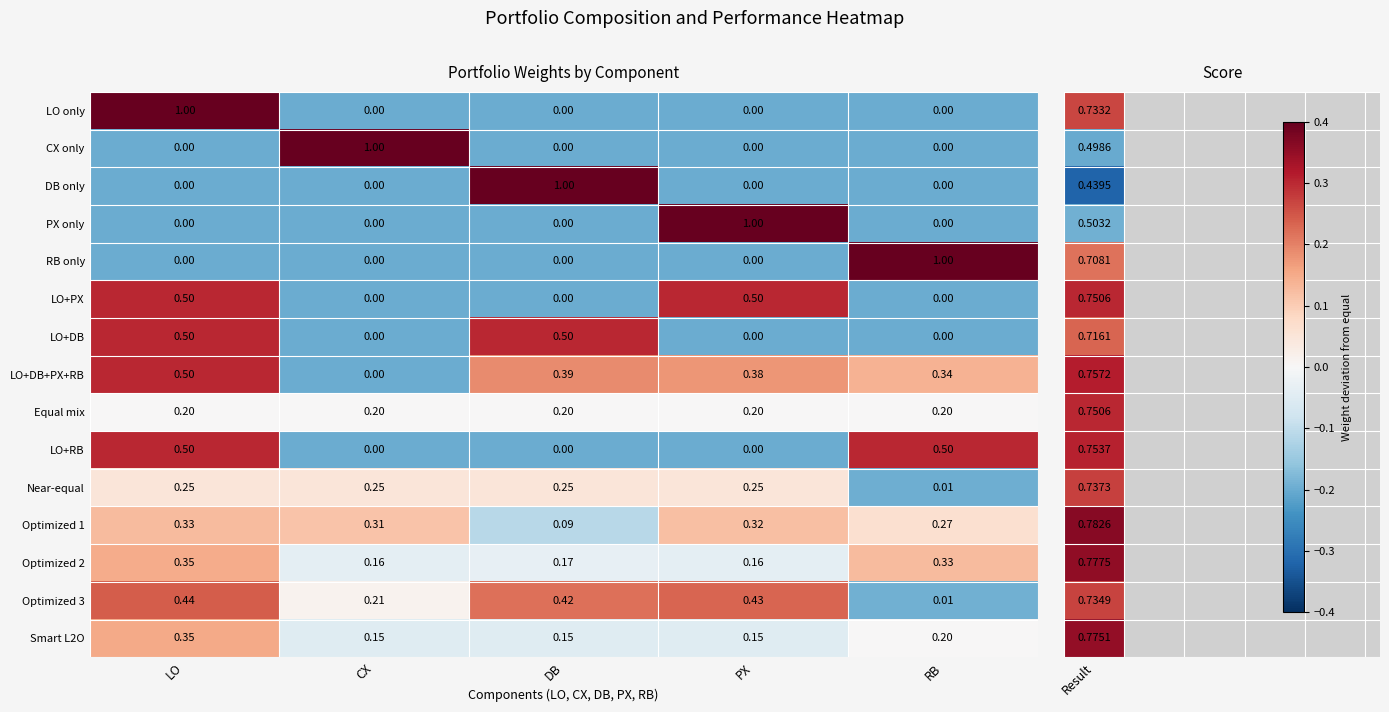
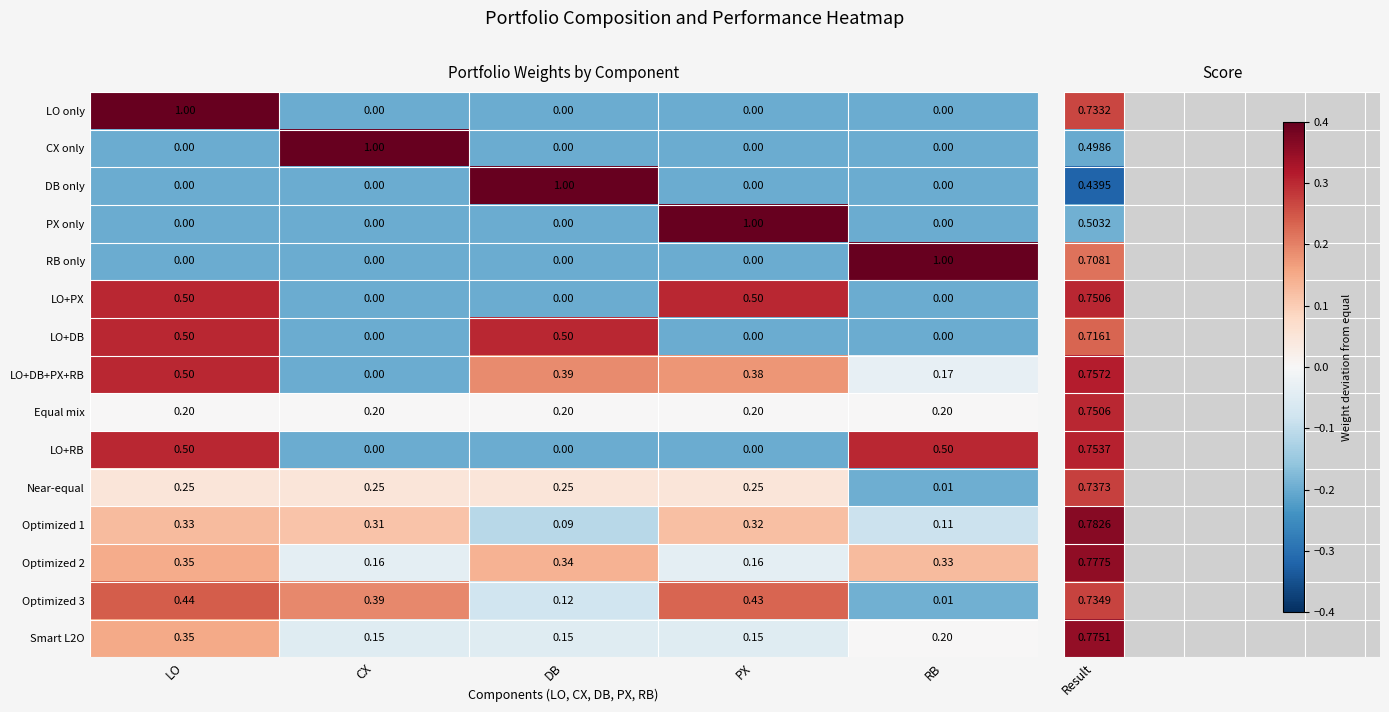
  {
    "Portfolio Weights by Component": {
      "LO only": {
        "LO": 1.00,
        "CX": 0.00,
        "DB": 0.00,
        "PX": 0.00,
        "RB": 0.00
      },
      "CX only": {
        "LO": 0.00,
        "CX": 1.00,
        "DB": 0.00,
        "PX": 0.00,
        "RB": 0.00
      },
      "DB only": {
        "LO": 0.00,
        "CX": 0.00,
        "DB": 1.00,
        "PX": 0.00,
        "RB": 0.00
      },
      "PX only": {
        "LO": 0.00,
        "CX": 0.00,
        "DB": 0.00,
        "PX": 1.00,
        "RB": 0.00
      },
      "RB only": {
        "LO": 0.00,
        "CX": 0.00,
        "DB": 0.00,
        "PX": 0.00,
        "RB": 1.00
      },
      "LO+PX": {
        "LO": 0.50,
        "CX": 0.00,
        "DB": 0.00,
        "PX": 0.50,
        "RB": 0.00
      },
      "LO+DB": {
        "LO": 0.50,
        "CX": 0.00,
        "DB": 0.50,
        "PX": 0.00,
        "RB": 0.00
      },
      "LO+DB+PX+RB": {
        "LO": 0.50,
        "CX": 0.00,
        "DB": 0.39,
        "PX": 0.38,
-       "RB": 0.34
+       "RB": 0.17
      },
      "Equal mix": {
        "LO": 0.20,
        "CX": 0.20,
        "DB": 0.20,
        "PX": 0.20,
        "RB": 0.20
      },
      "LO+RB": {
        "LO": 0.50,
        "CX": 0.00,
        "DB": 0.00,
        "PX": 0.00,
        "RB": 0.50
      },
      "Near-equal": {
        "LO": 0.25,
        "CX": 0.25,
        "DB": 0.25,
        "PX": 0.25,
        "RB": 0.01
      },
      "Optimized 1": {
        "LO": 0.33,
        "CX": 0.31,
        "DB": 0.09,
        "PX": 0.32,
-       "RB": 0.27
+       "RB": 0.11
      },
      "Optimized 2": {
        "LO": 0.35,
        "CX": 0.16,
-       "DB": 0.17,
+       "DB": 0.34,
        "PX": 0.16,
        "RB": 0.33
      },
      "Optimized 3": {
        "LO": 0.44,
-       "CX": 0.21,
-       "DB": 0.42,
+       "CX": 0.39,
+       "DB": 0.12,
        "PX": 0.43,
        "RB": 0.01
      },
      "Smart L2O": {
        "LO": 0.35,
        "CX": 0.15,
        "DB": 0.15,
        "PX": 0.15,
        "RB": 0.20
      }
    }
  }
